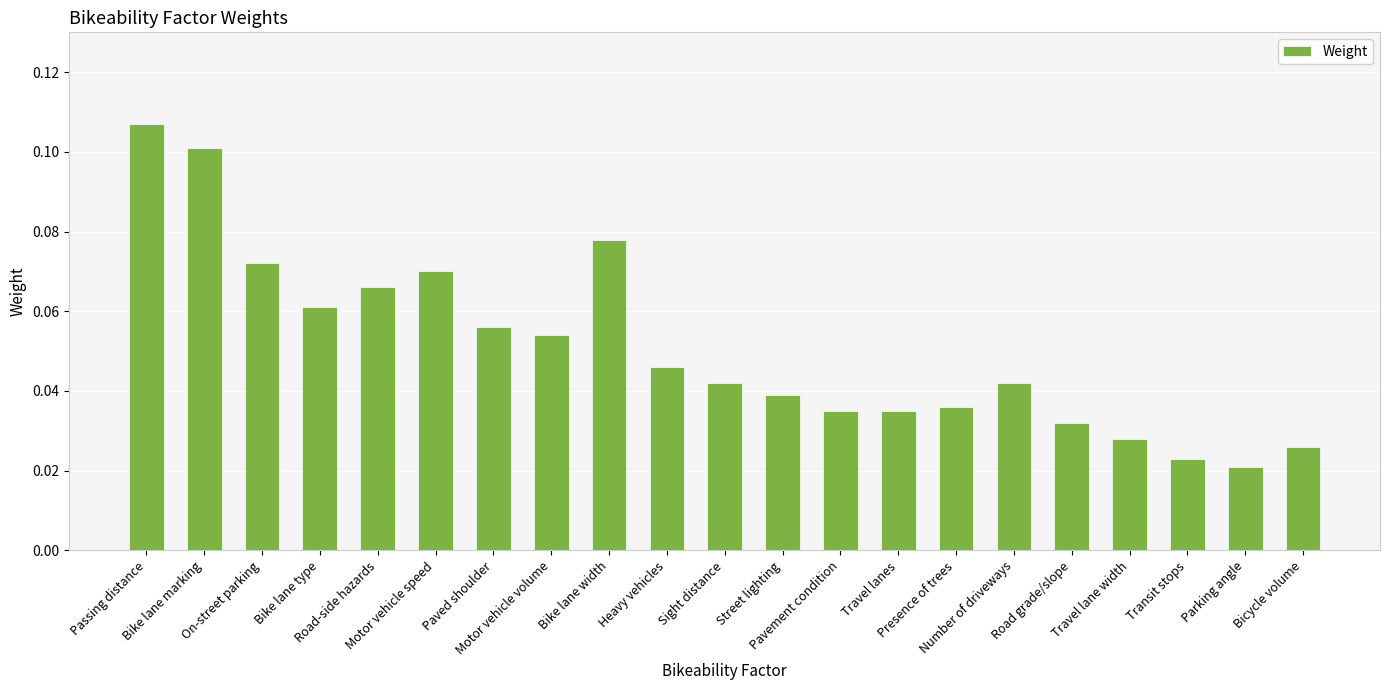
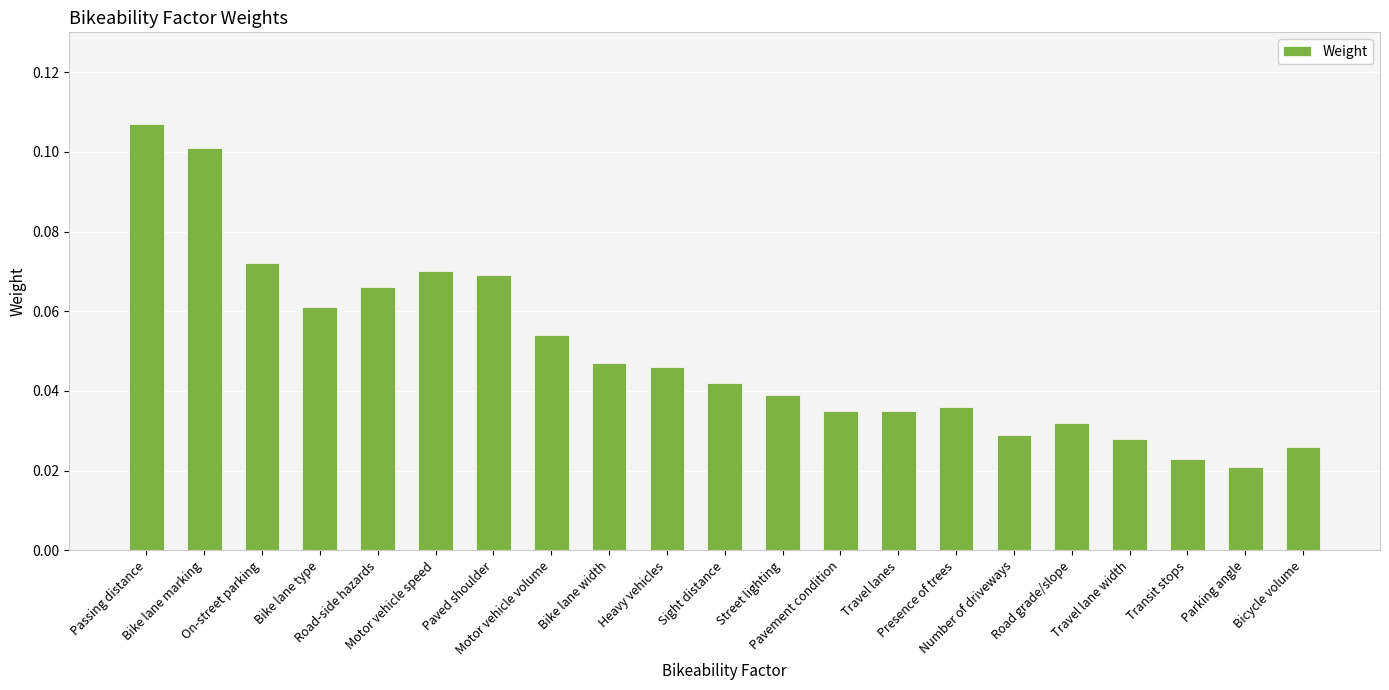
  {
    "Passing distance": 0.107,
    "Bike lane marking": 0.101,
    "On-street parking": 0.072,
    "Bike lane type": 0.061,
    "Road-side hazards": 0.066,
    "Motor vehicle speed": 0.070,
-   "Paved shoulder": 0.056,
+   "Paved shoulder": 0.069,
    "Motor vehicle volume": 0.054,
-   "Bike lane width": 0.078,
+   "Bike lane width": 0.047,
    "Heavy vehicles": 0.046,
    "Sight distance": 0.042,
    "Street lighting": 0.039,
    "Pavement condition": 0.035,
    "Travel lanes": 0.035,
    "Presence of trees": 0.036,
-   "Number of driveways": 0.042,
+   "Number of driveways": 0.029,
    "Road grade/slope": 0.032,
    "Travel lane width": 0.028,
    "Transit stops": 0.023,
    "Parking angle": 0.021,
    "Bicycle volume": 0.026
  }
